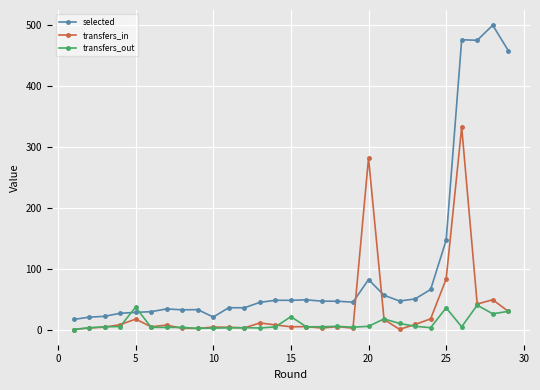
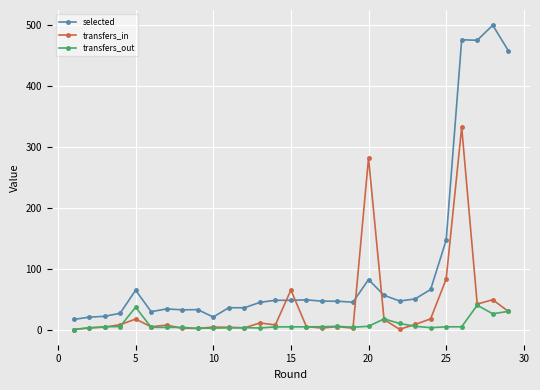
  {
    "selected": {
-     "5": 30,
+     "5": 60,
      "10": 20,
      "15": 50,
      "20": 80,
      "25": 150
    },
    "transfers_in": {
      "5": 20,
-     "15": 0,
+     "15": 60,
      "20": 280,
      "25": 80
    },
    "transfers_out": {
      "5": 40,
-     "15": 20,
+     "15": 0,
      "20": 10,
-     "25": 40
+     "25": 0
    }
  }
